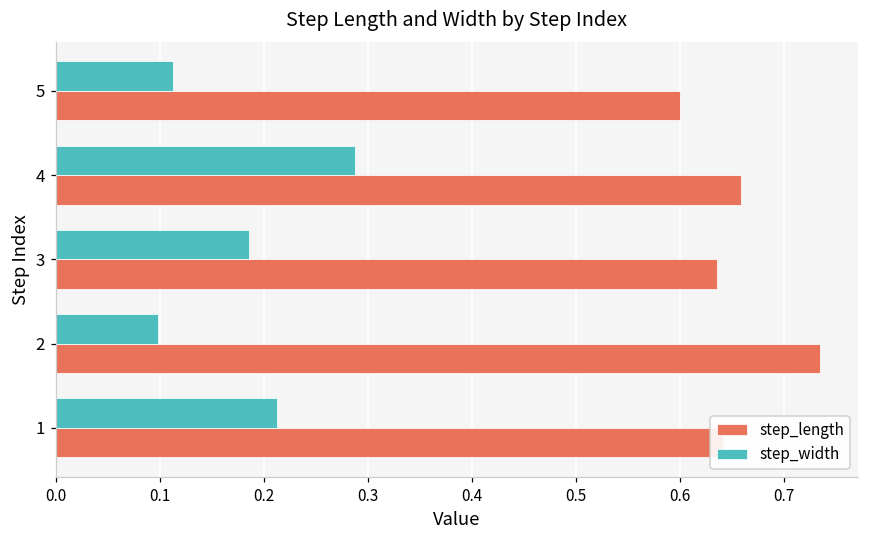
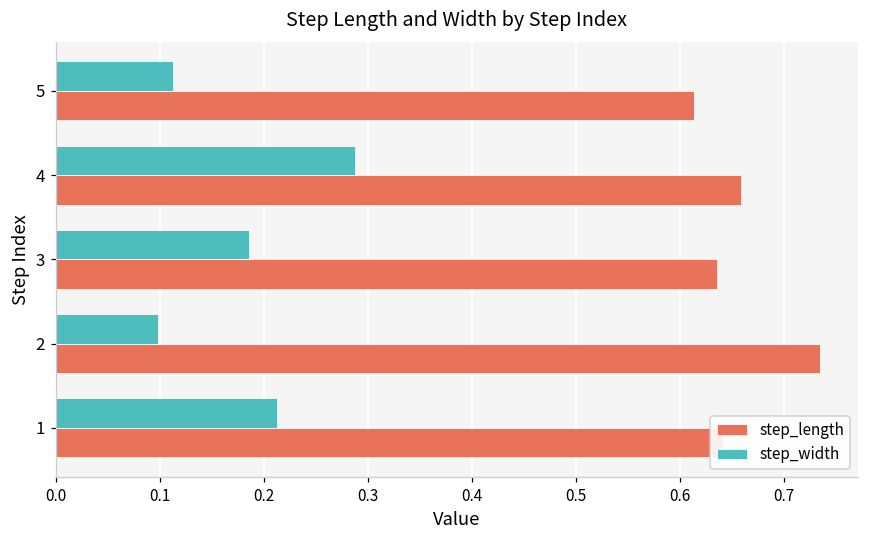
  {
    "step_length": {
-     "5": 0.60,
+     "5": 0.61,
      "4": 0.66,
      "3": 0.64,
      "2": 0.73
    },
    "step_width": {
      "5": 0.11,
      "4": 0.29,
      "3": 0.19,
      "2": 0.10,
      "1": 0.21
    }
  }
